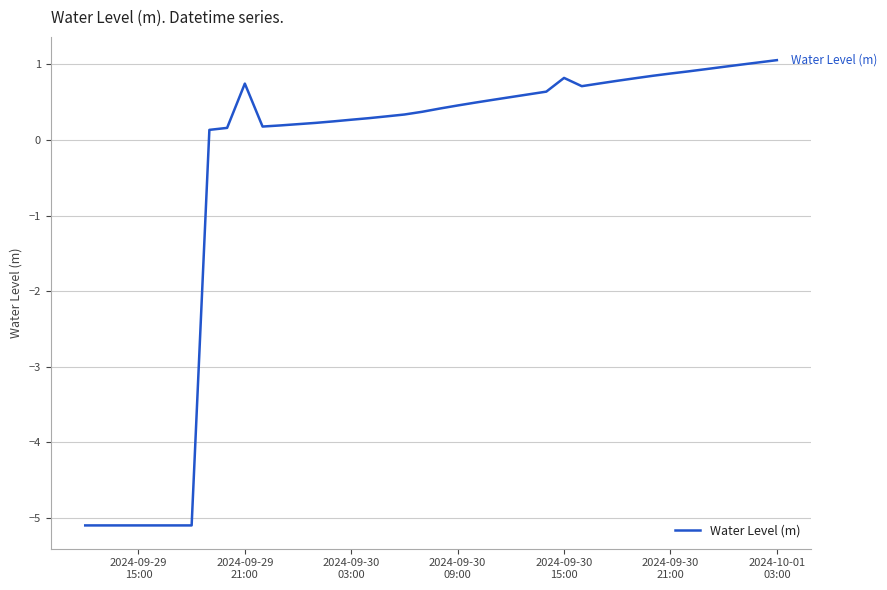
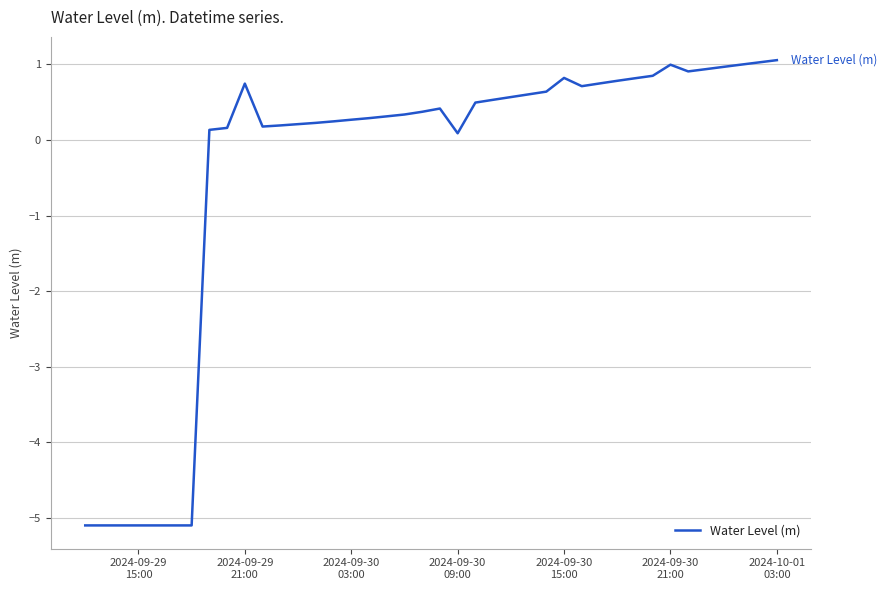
  {
    "2024-09-29 15:00": -5.1,
    "2024-09-29 21:00": 0.7,
    "2024-09-30 03:00": 0.3,
-   "2024-09-30 09:00": 0.5,
+   "2024-09-30 09:00": 0.1,
    "2024-09-30 15:00": 0.8,
-   "2024-09-30 21:00": 0.9,
+   "2024-09-30 21:00": 1.0,
    "2024-10-01 03:00": 1.1
  }
